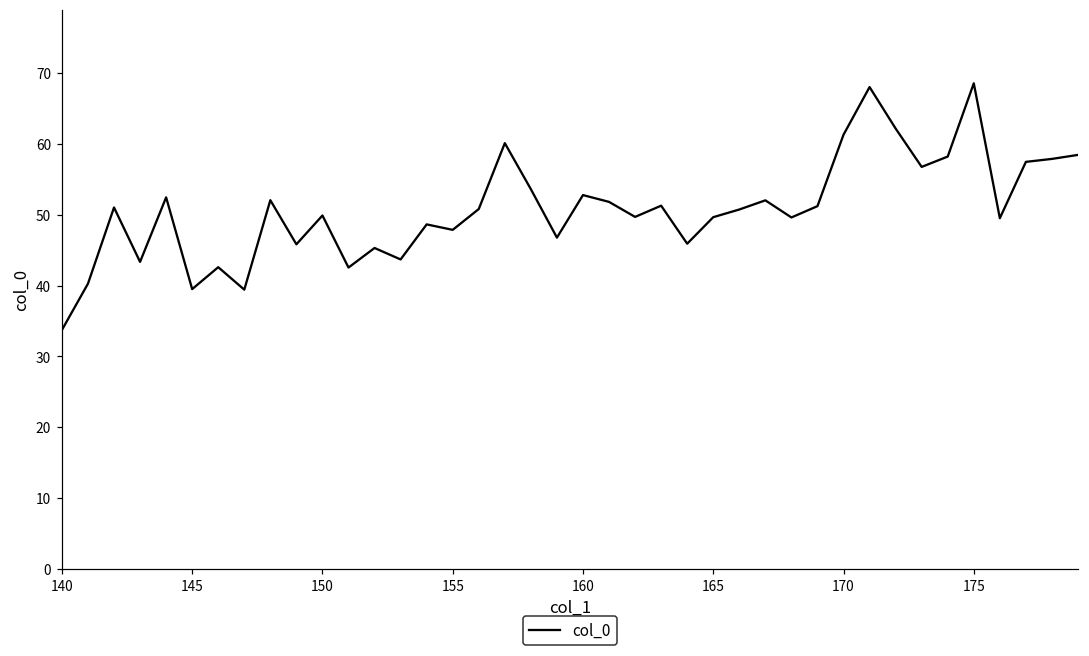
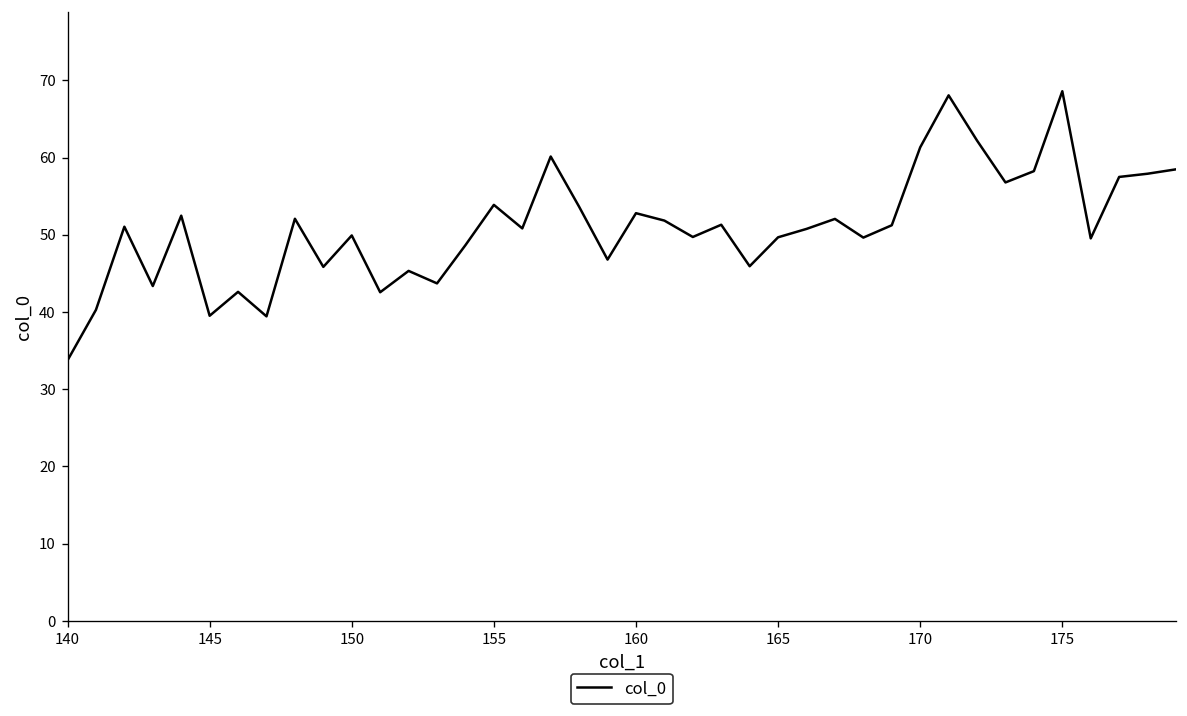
  {
    "140": 34,
    "145": 40,
    "150": 50,
-   "155": 48,
+   "155": 54,
    "160": 53,
    "165": 50,
    "170": 61,
    "175": 69
  }
